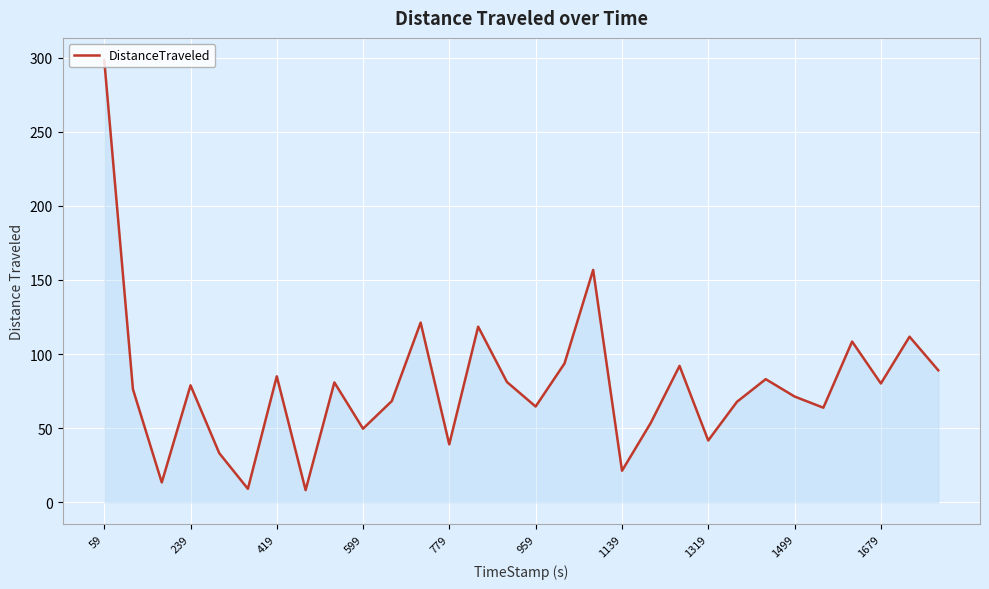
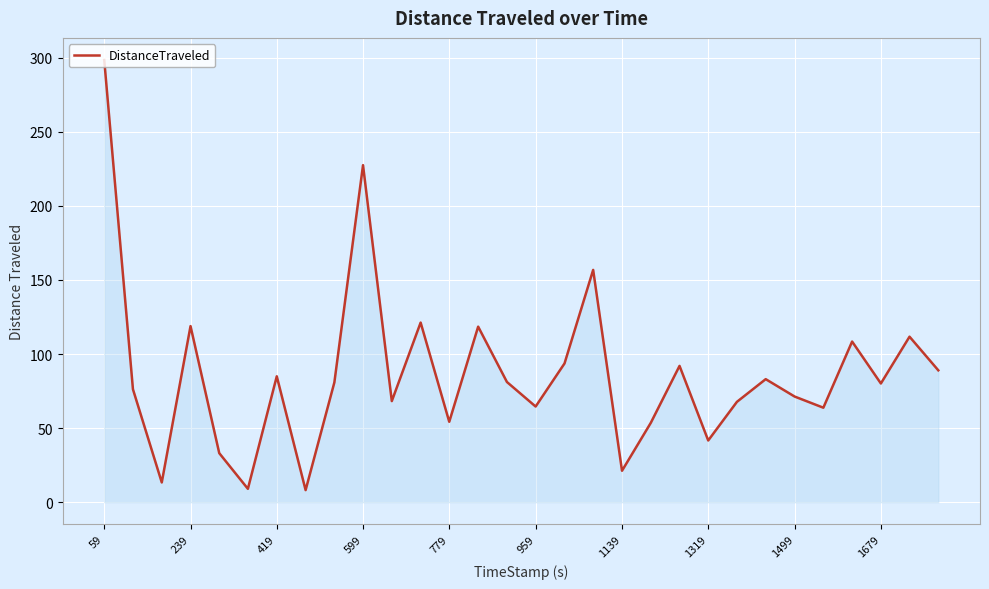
  {
-   "239": 79,
+   "239": 119,
    "419": 85,
-   "599": 50,
-   "779": 39,
+   "599": 227,
+   "779": 54,
    "959": 65,
    "1139": 21,
    "1319": 42,
    "1499": 71,
    "1679": 80
  }
